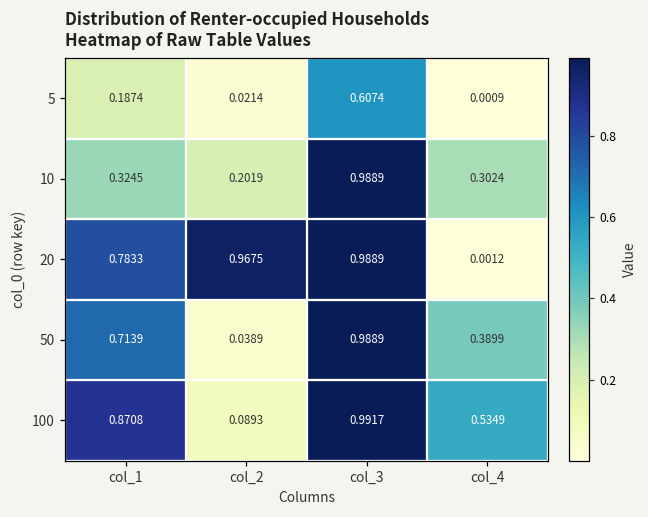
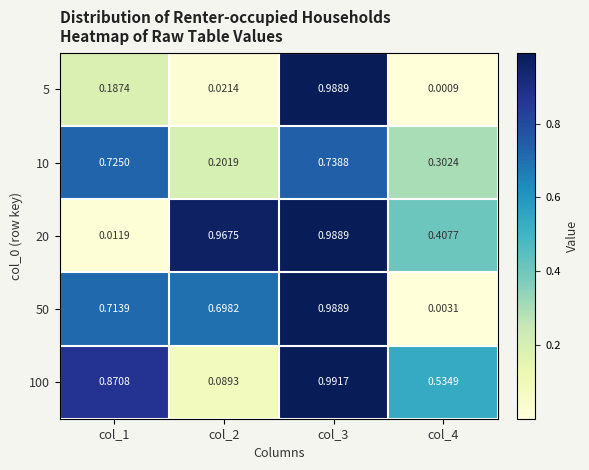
  {
    "5": {
      "col_1": 0.1874,
      "col_2": 0.0214,
-     "col_3": 0.6074,
+     "col_3": 0.9889,
      "col_4": 0.0009
    },
    "10": {
-     "col_1": 0.3245,
+     "col_1": 0.7250,
      "col_2": 0.2019,
-     "col_3": 0.9889,
+     "col_3": 0.7388,
      "col_4": 0.3024
    },
    "20": {
-     "col_1": 0.7833,
+     "col_1": 0.0119,
      "col_2": 0.9675,
      "col_3": 0.9889,
-     "col_4": 0.0012
+     "col_4": 0.4077
    },
    "50": {
      "col_1": 0.7139,
-     "col_2": 0.0389,
+     "col_2": 0.6982,
      "col_3": 0.9889,
-     "col_4": 0.3899
+     "col_4": 0.0031
    },
    "100": {
      "col_1": 0.8708,
      "col_2": 0.0893,
      "col_3": 0.9917,
      "col_4": 0.5349
    }
  }
